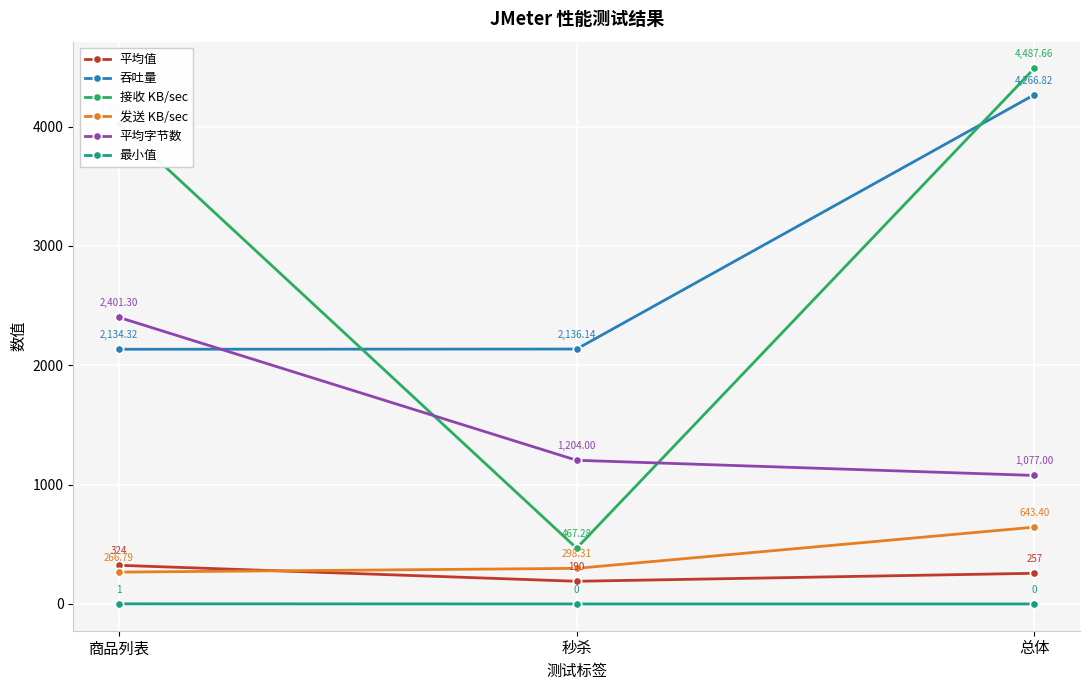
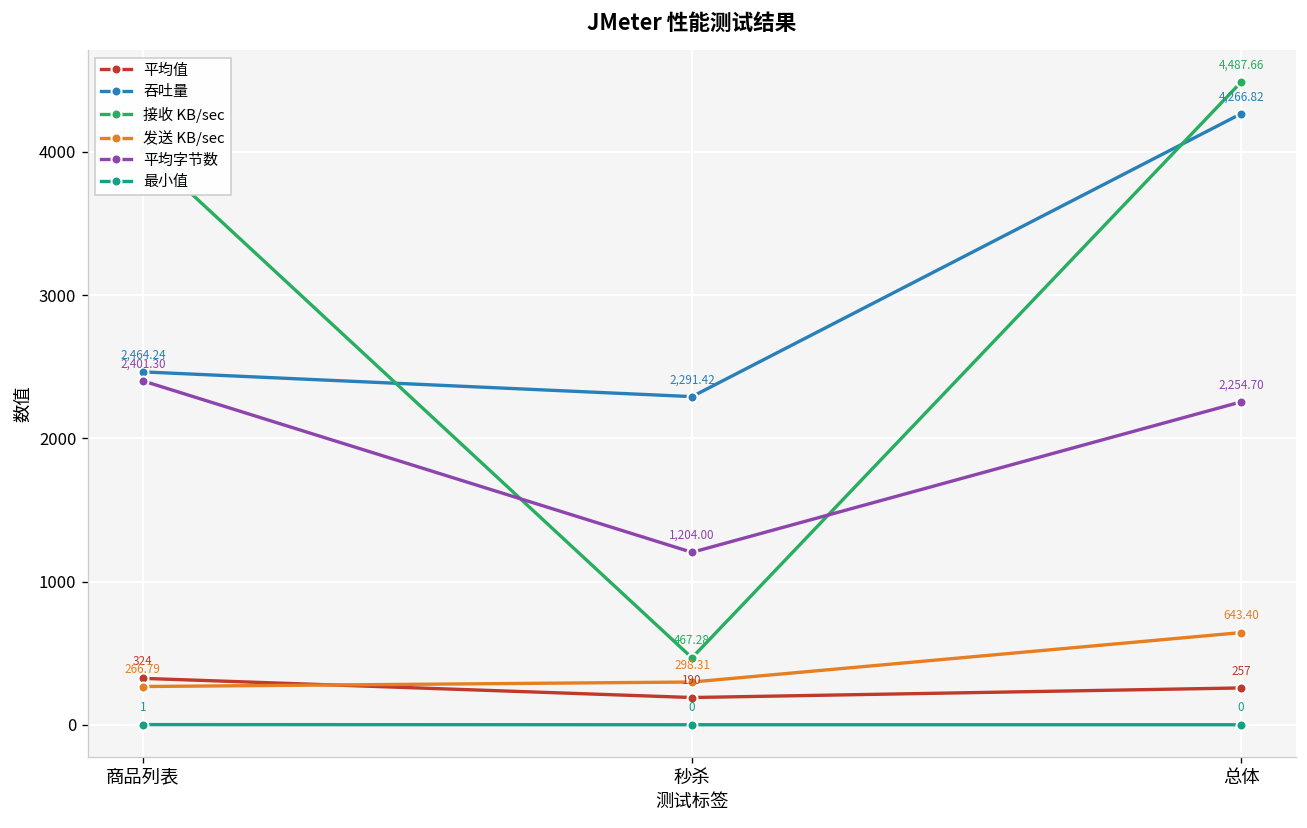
  {
    "平均值": {
      "总体": "257"
    },
    "吞吐量": {
-     "商品列表": "2,134.32",
-     "秒杀": "2,136.14",
+     "商品列表": "2,464.24",
+     "秒杀": "2,291.42",
      "总体": "4,266.82"
    },
    "发送 KB/sec": {
      "总体": "643.40"
    },
    "平均字节数": {
      "商品列表": "2,401.30",
      "秒杀": "1,204.00",
-     "总体": "1,077.00"
+     "总体": "2,254.70"
    }
  }
